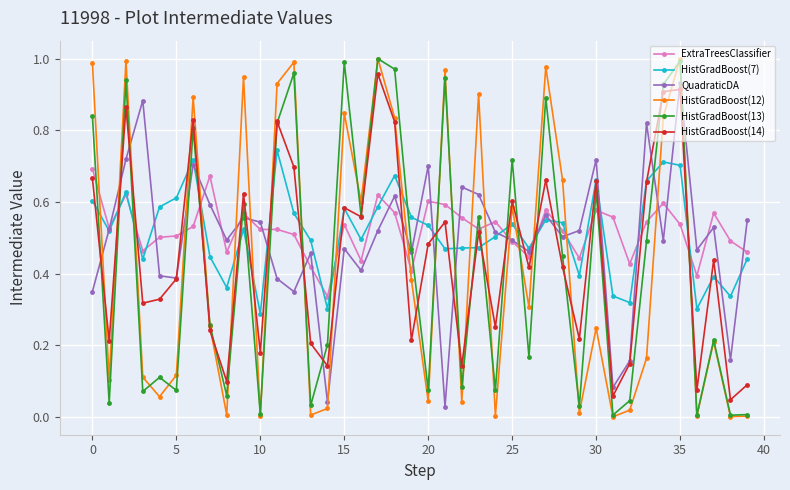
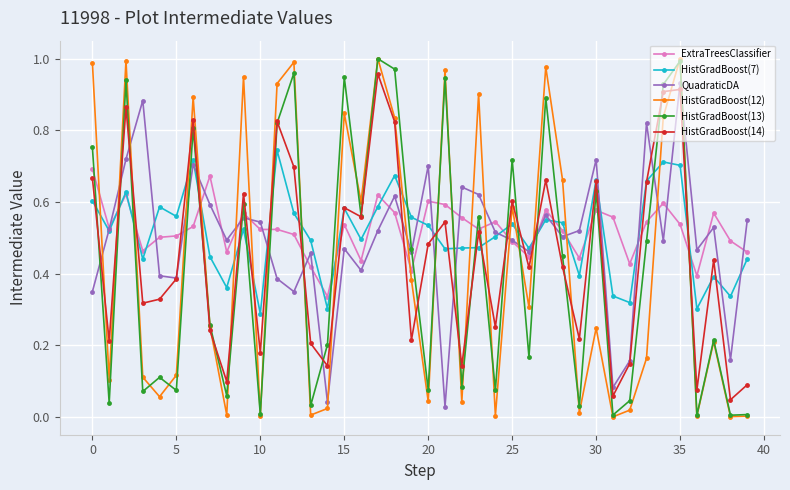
  {
    "ExtraTreesClassifier": {
      "0": 0.69,
      "5": 0.50,
      "10": 0.52,
      "15": 0.54,
      "20": 0.60,
      "30": 0.58,
      "35": 0.54
    },
    "HistGradBoost(7)": {
      "0": 0.60,
-     "5": 0.61,
+     "5": 0.56,
      "10": 0.29,
      "20": 0.53,
      "25": 0.54,
      "35": 0.70
    },
    "QuadraticDA": {
      "0": 0.35,
      "10": 0.54,
      "15": 0.47,
      "20": 0.70,
      "30": 0.72
    },
    "HistGradBoost(12)": {
      "0": 0.99,
      "5": 0.12,
      "15": 0.85,
      "20": 0.04,
      "25": 0.59,
      "30": 0.25
    },
    "HistGradBoost(13)": {
-     "0": 0.84,
+     "0": 0.75,
      "5": 0.07,
-     "15": 0.99,
+     "15": 0.95,
      "20": 0.08,
      "25": 0.72,
      "30": 0.63
    },
    "HistGradBoost(14)": {
      "0": 0.67,
      "10": 0.18,
      "20": 0.48,
      "25": 0.60
    }
  }
